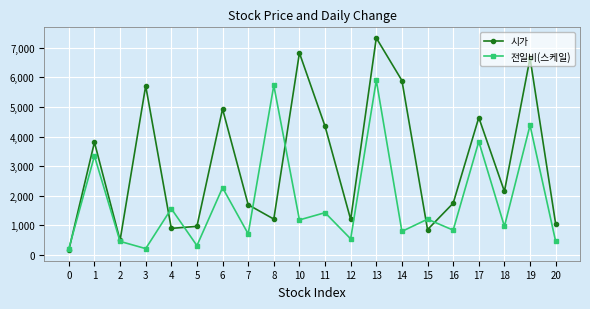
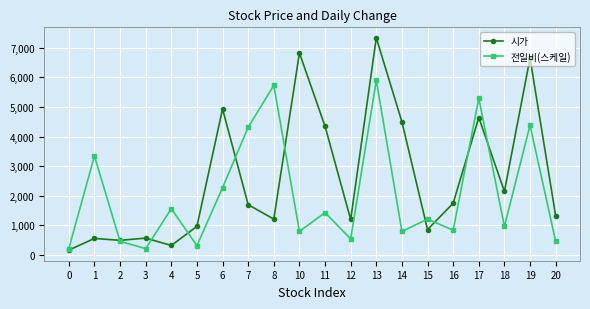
  {
    "시가": {
-     "1": "3,800",
-     "3": "5,700",
-     "4": "900",
+     "1": "600",
+     "3": "600",
+     "4": "300",
      "5": "1,000",
      "6": "4,900",
      "7": "1,700",
      "8": "1,200",
      "10": "6,800",
      "11": "4,300",
      "12": "1,200",
      "13": "7,300",
-     "14": "5,900",
+     "14": "4,500",
      "15": "900",
      "16": "1,700",
      "17": "4,600",
      "18": "2,100",
-     "20": "1,000"
+     "20": "1,300"
    },
    "전일비(스케일)": {
      "1": "3,300",
      "3": "200",
      "4": "1,600",
      "5": "300",
      "6": "2,300",
-     "7": "700",
+     "7": "4,300",
      "8": "5,700",
-     "10": "1,200",
+     "10": "800",
      "11": "1,400",
      "12": "500",
      "13": "5,900",
      "14": "800",
      "15": "1,200",
      "16": "800",
-     "17": "3,800",
+     "17": "5,300",
      "18": "1,000",
      "19": "4,400",
      "20": "500"
    }
  }
